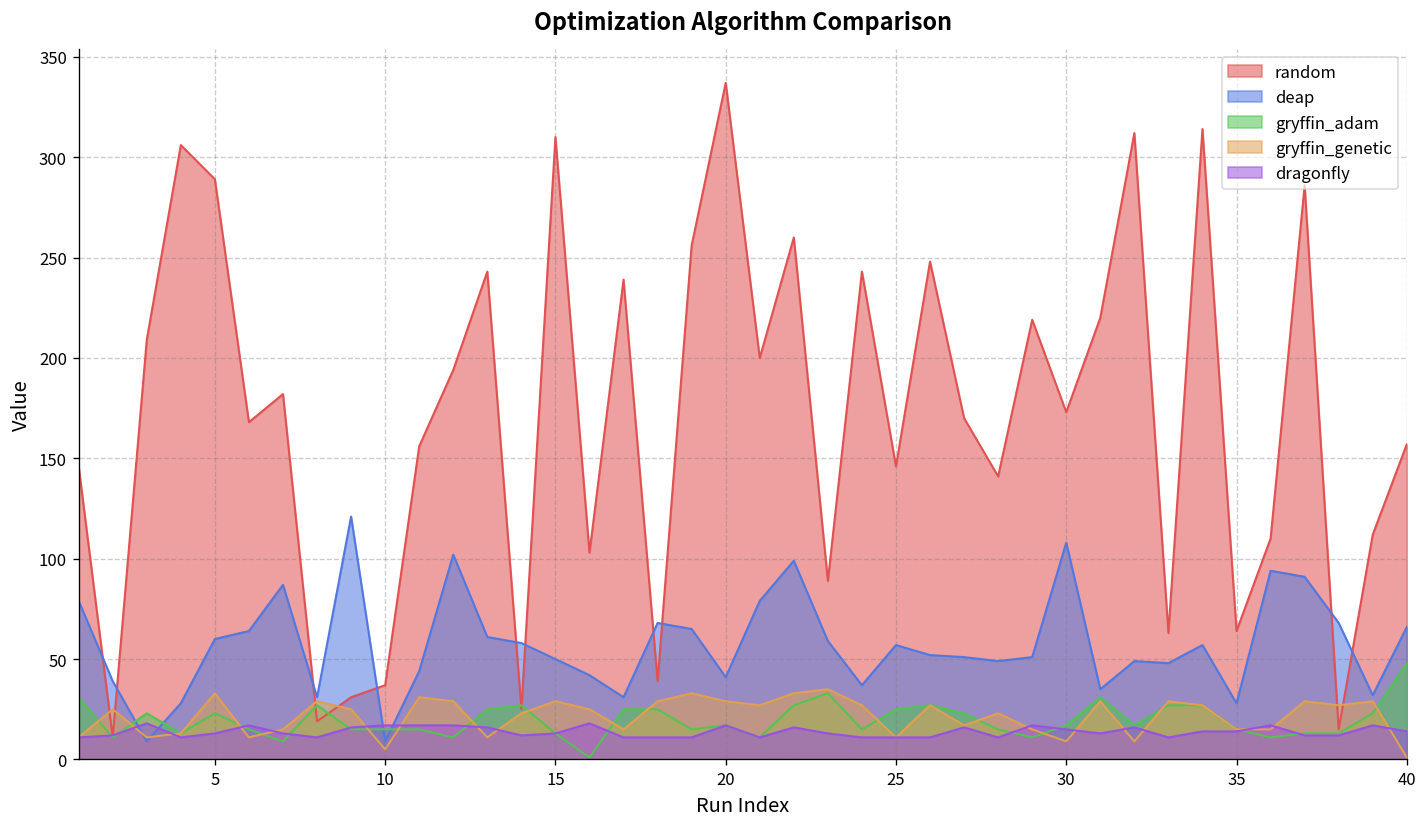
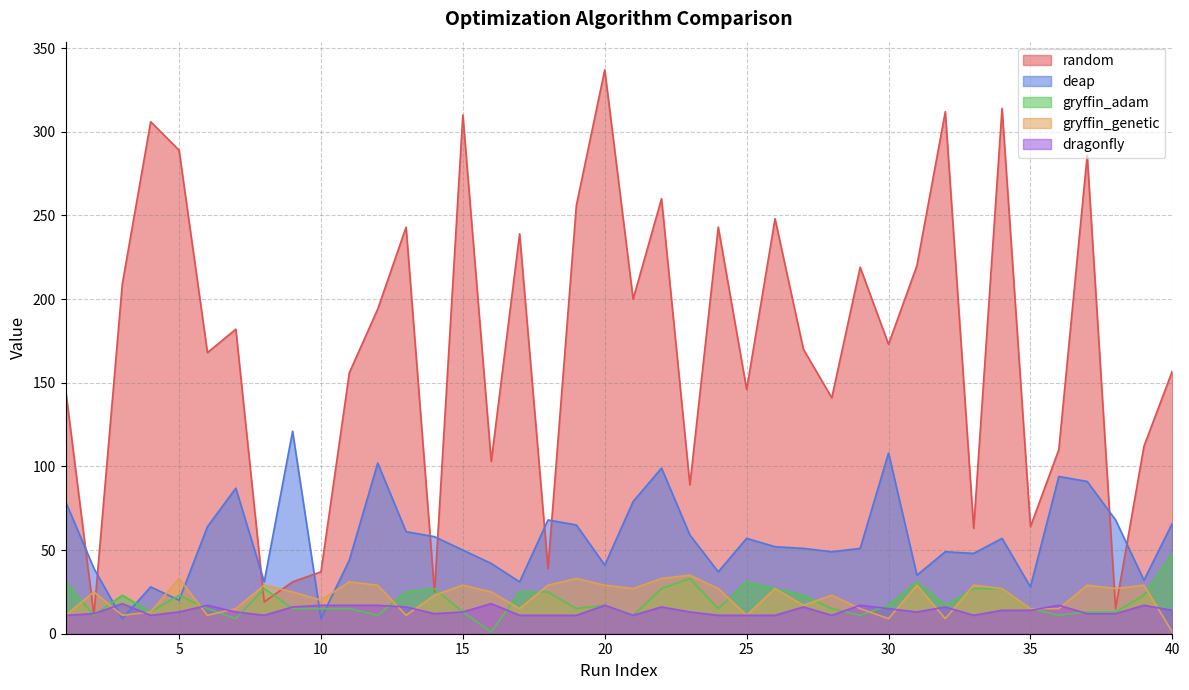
  {
    "random": {
      "5": 289,
      "10": 37,
      "15": 310,
      "20": 337,
      "25": 146,
      "30": 173,
      "35": 64,
      "40": 157
    },
    "deap": {
-     "5": 60,
+     "5": 20,
      "10": 9,
      "15": 50,
      "20": 41,
      "25": 57,
      "30": 108,
      "35": 28,
      "40": 66
    },
    "gryffin_adam": {
      "5": 23,
      "10": 15,
-     "25": 25,
+     "25": 31,
      "30": 17,
      "40": 48
    },
    "gryffin_genetic": {
      "5": 33,
-     "10": 5,
+     "10": 20,
      "15": 29,
      "20": 29,
      "30": 9,
      "40": 1
    },
    "dragonfly": {
      "5": 13,
      "10": 17,
      "30": 15,
      "40": 14
    }
  }
